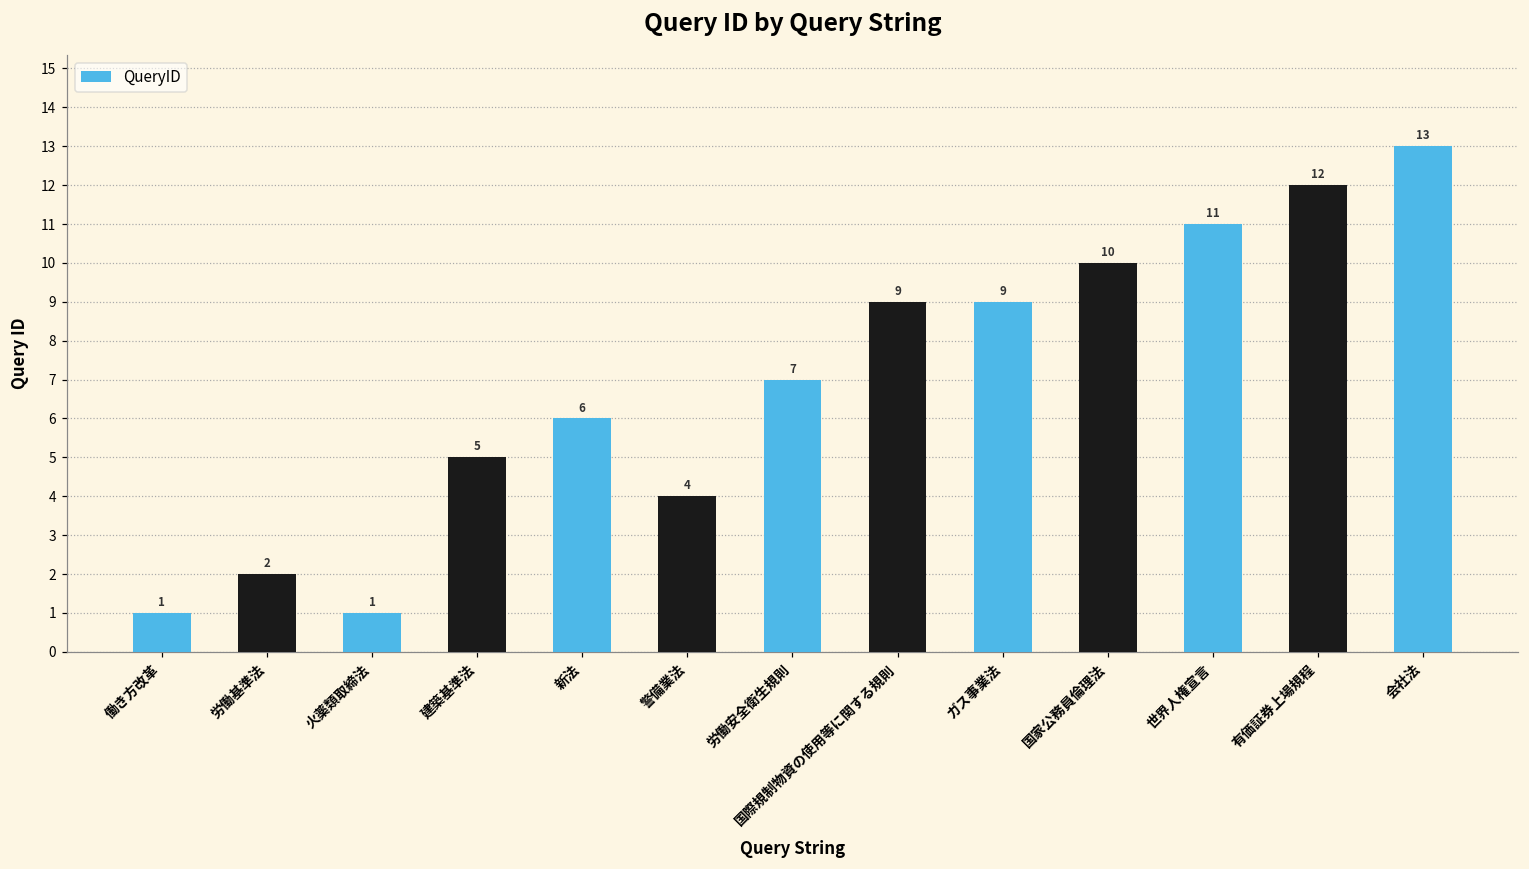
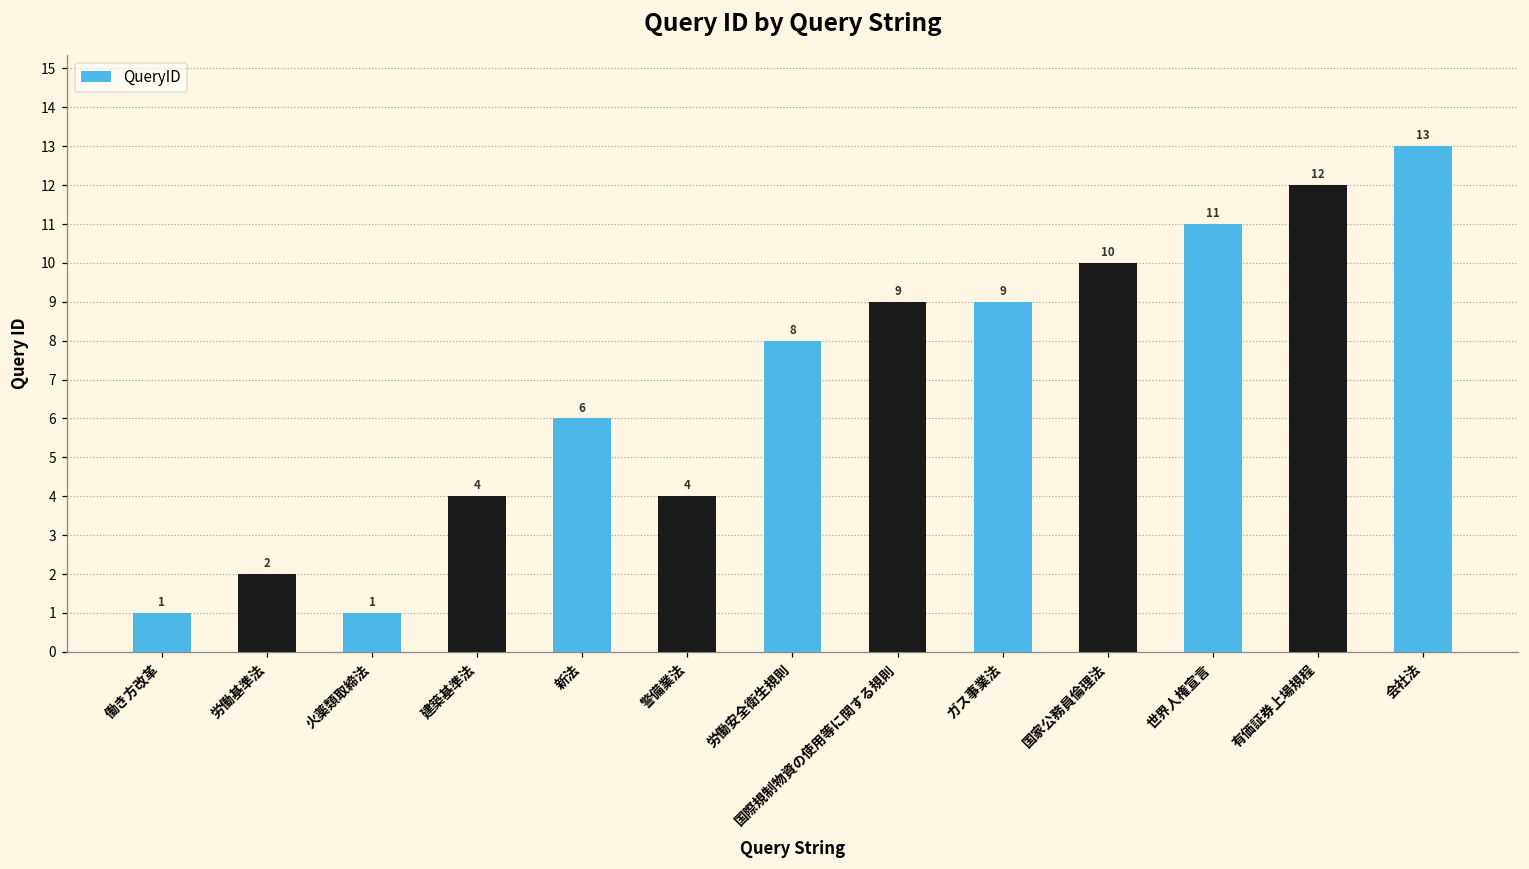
  {
    "働き方改革": 1,
    "労働基準法": 2,
    "火薬類取締法": 1,
-   "建築基準法": 5,
+   "建築基準法": 4,
    "新法": 6,
    "警備業法": 4,
-   "労働安全衛生規則": 7,
+   "労働安全衛生規則": 8,
    "国際規制物資の使用等に関する規則": 9,
    "ガス事業法": 9,
    "国家公務員倫理法": 10,
    "世界人権宣言": 11,
    "有価証券上場規程": 12,
    "会社法": 13
  }
